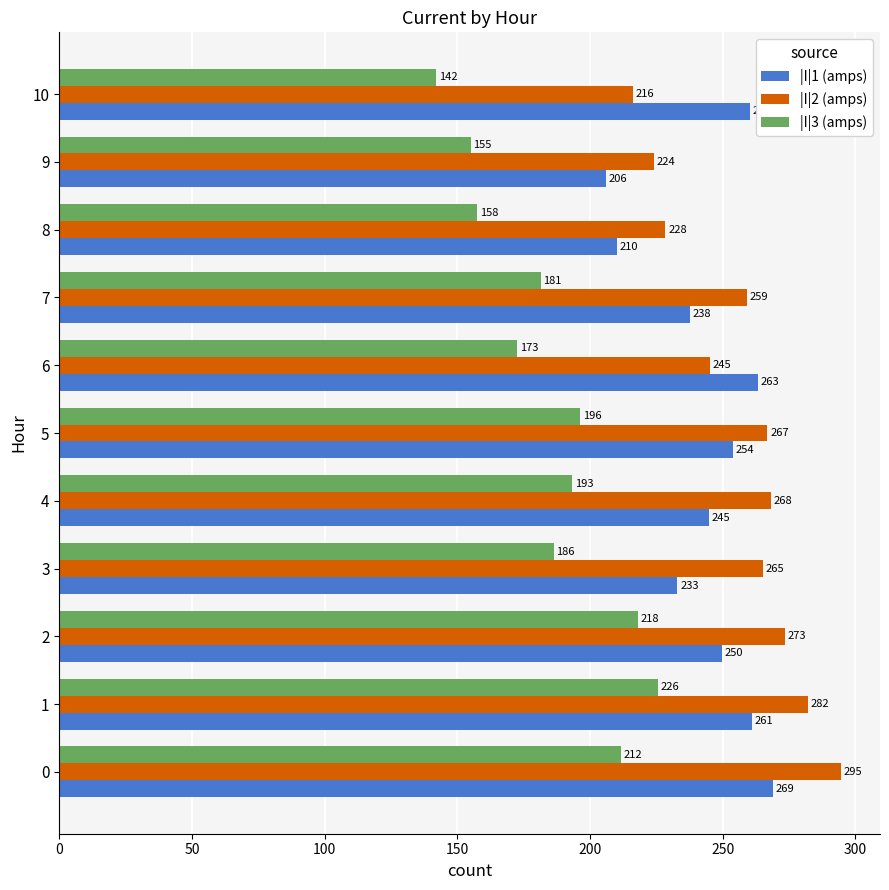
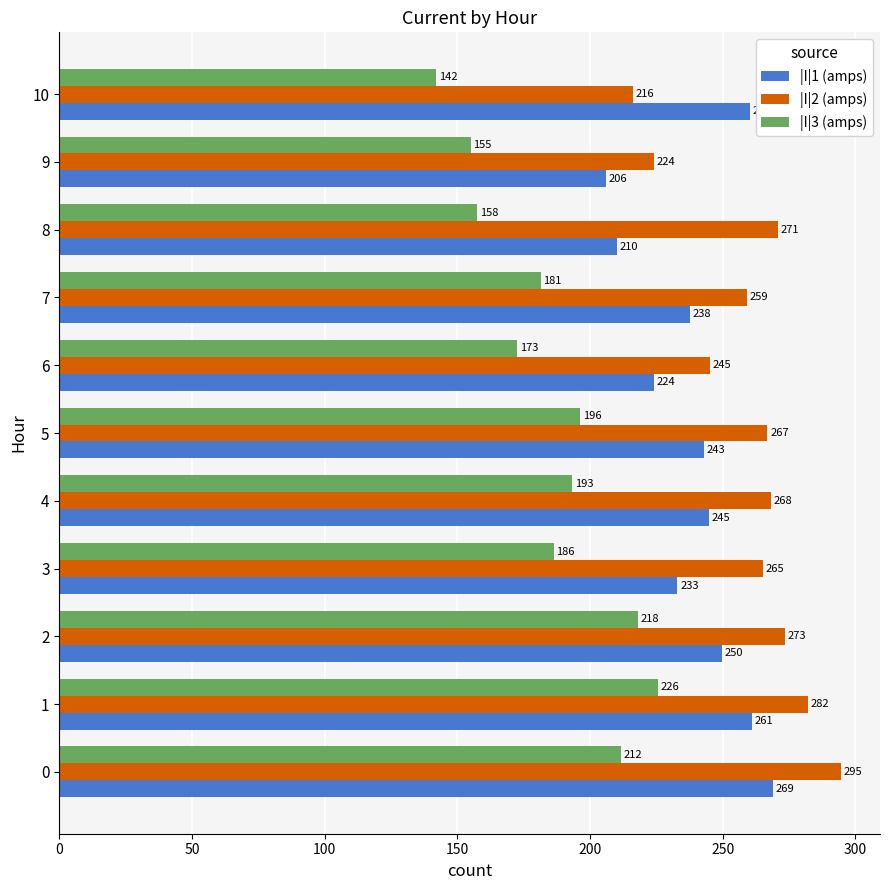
  {
    "|I|1 (amps)": {
      "9": 206,
      "8": 210,
      "7": 238,
-     "6": 263,
-     "5": 254,
+     "6": 224,
+     "5": 243,
      "4": 245,
      "3": 233,
      "2": 250,
      "1": 261,
      "0": 269
    },
    "|I|2 (amps)": {
      "10": 216,
      "9": 224,
-     "8": 228,
+     "8": 271,
      "7": 259,
      "6": 245,
      "5": 267,
      "4": 268,
      "3": 265,
      "2": 273,
      "1": 282,
      "0": 295
    },
    "|I|3 (amps)": {
      "10": 142,
      "9": 155,
      "8": 158,
      "7": 181,
      "6": 173,
      "5": 196,
      "4": 193,
      "3": 186,
      "2": 218,
      "1": 226,
      "0": 212
    }
  }
